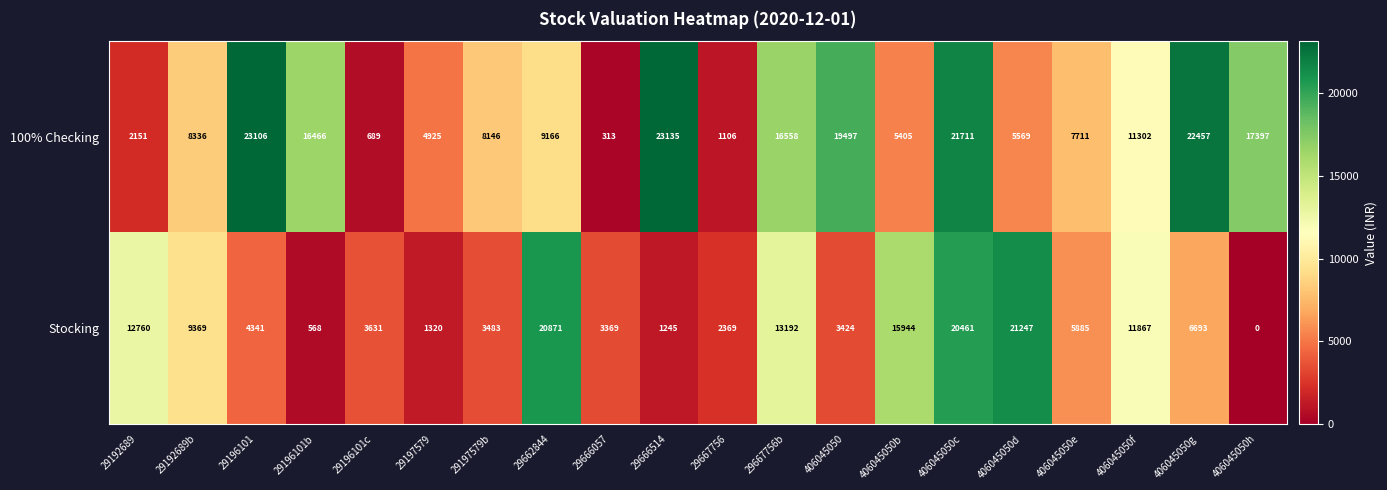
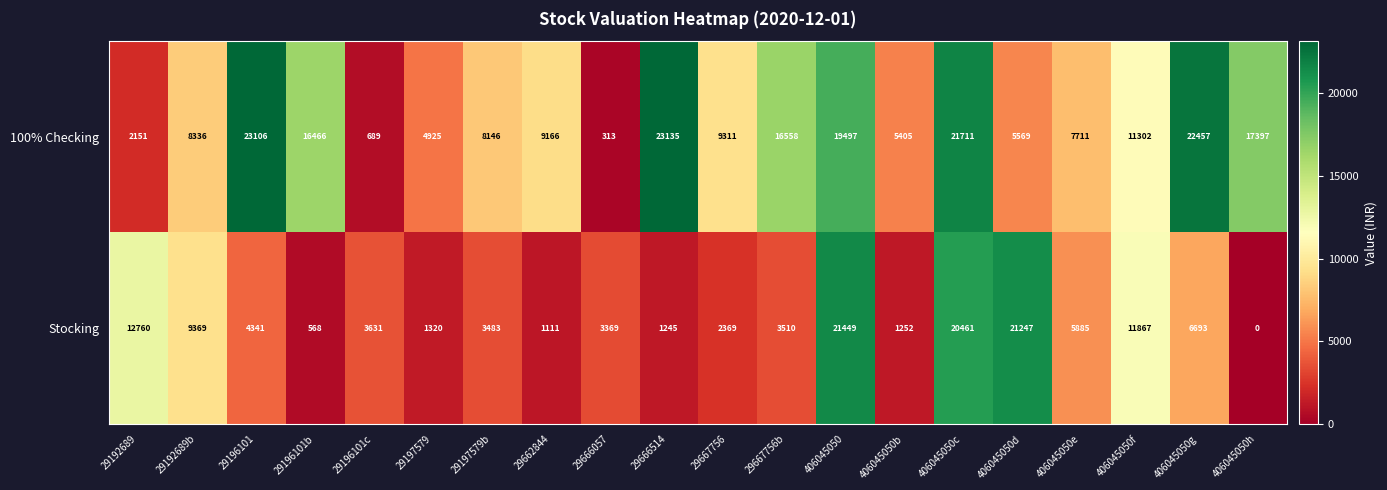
  {
    "100% Checking": {
      "29192689": 2151,
      "29192689b": 8336,
      "29196101": 23106,
      "29196101b": 16466,
      "29196101c": 689,
      "29197579": 4925,
      "29197579b": 8146,
      "29662844": 9166,
      "29666057": 313,
      "29666514": 23135,
-     "29667756": 1106,
+     "29667756": 9311,
      "29667756b": 16558,
      "406045050": 19497,
      "406045050b": 5405,
      "406045050c": 21711,
      "406045050d": 5569,
      "406045050e": 7711,
      "406045050f": 11302,
      "406045050g": 22457,
      "406045050h": 17397
    },
    "Stocking": {
      "29192689": 12760,
      "29192689b": 9369,
      "29196101": 4341,
      "29196101b": 568,
      "29196101c": 3631,
      "29197579": 1320,
      "29197579b": 3483,
-     "29662844": 20871,
+     "29662844": 1111,
      "29666057": 3369,
      "29666514": 1245,
      "29667756": 2369,
-     "29667756b": 13192,
-     "406045050": 3424,
-     "406045050b": 15944,
+     "29667756b": 3510,
+     "406045050": 21449,
+     "406045050b": 1252,
      "406045050c": 20461,
      "406045050d": 21247,
      "406045050e": 5885,
      "406045050f": 11867,
      "406045050g": 6693,
      "406045050h": 0
    }
  }
